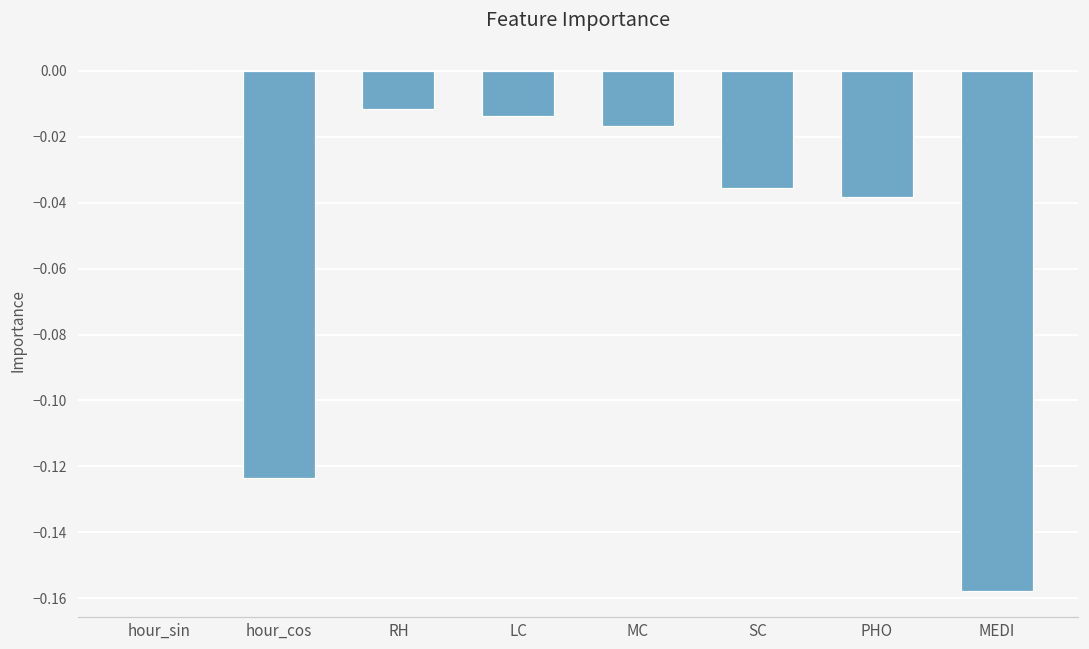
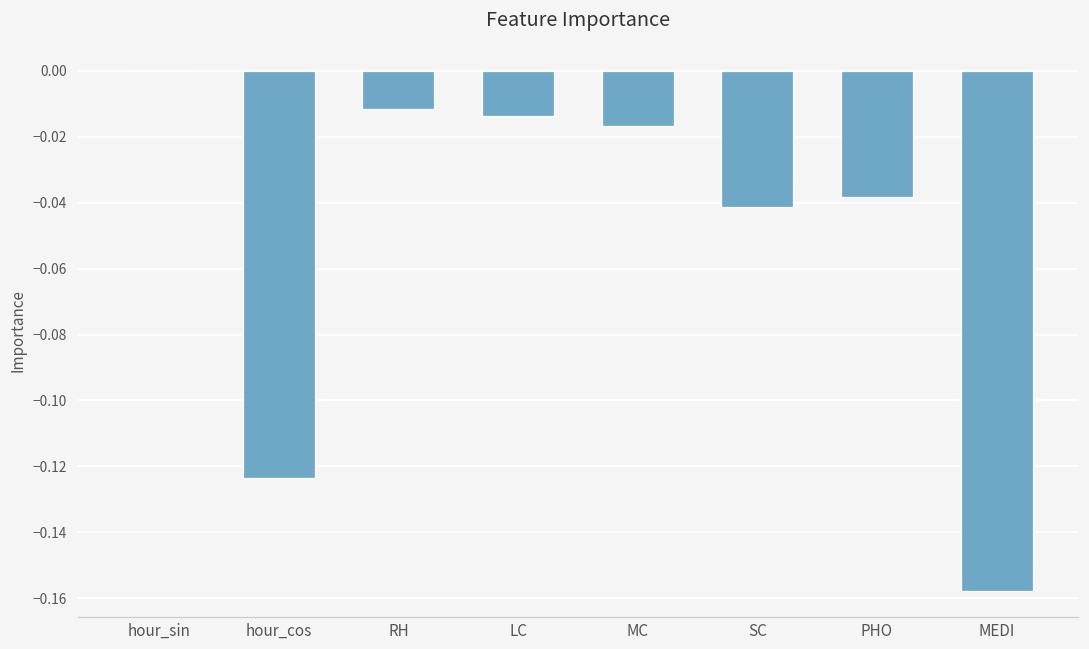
  {
    "hour_cos": -0.124,
    "RH": -0.012,
    "LC": -0.014,
    "MC": -0.017,
-   "SC": -0.036,
+   "SC": -0.041,
    "PHO": -0.038,
    "MEDI": -0.158
  }
